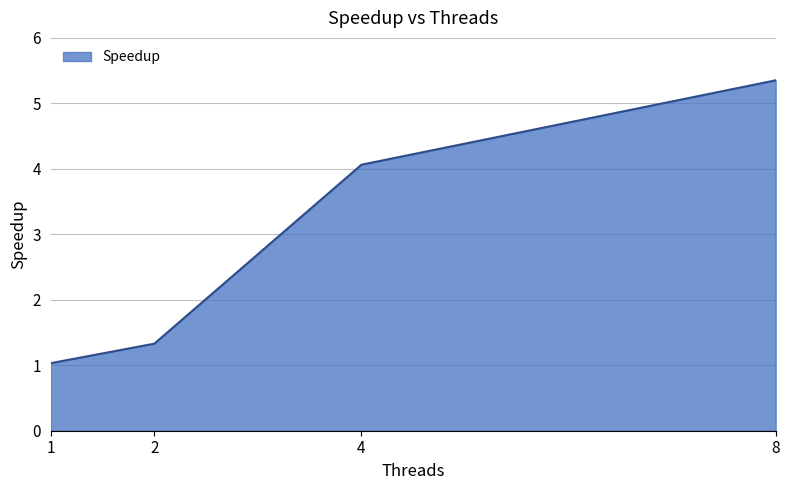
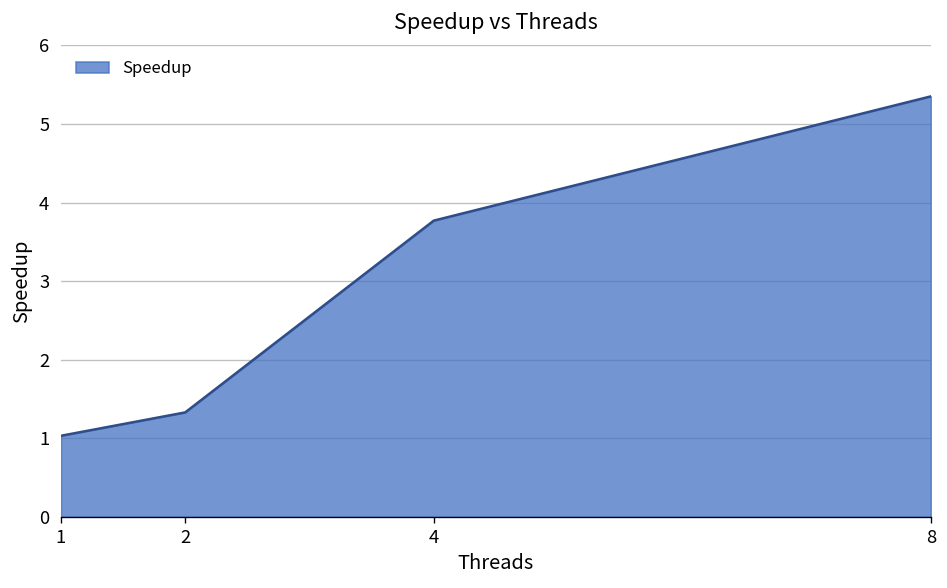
  {
    "1": 1.0,
    "2": 1.3,
-   "4": 4.1,
+   "4": 3.8,
    "8": 5.4
  }
